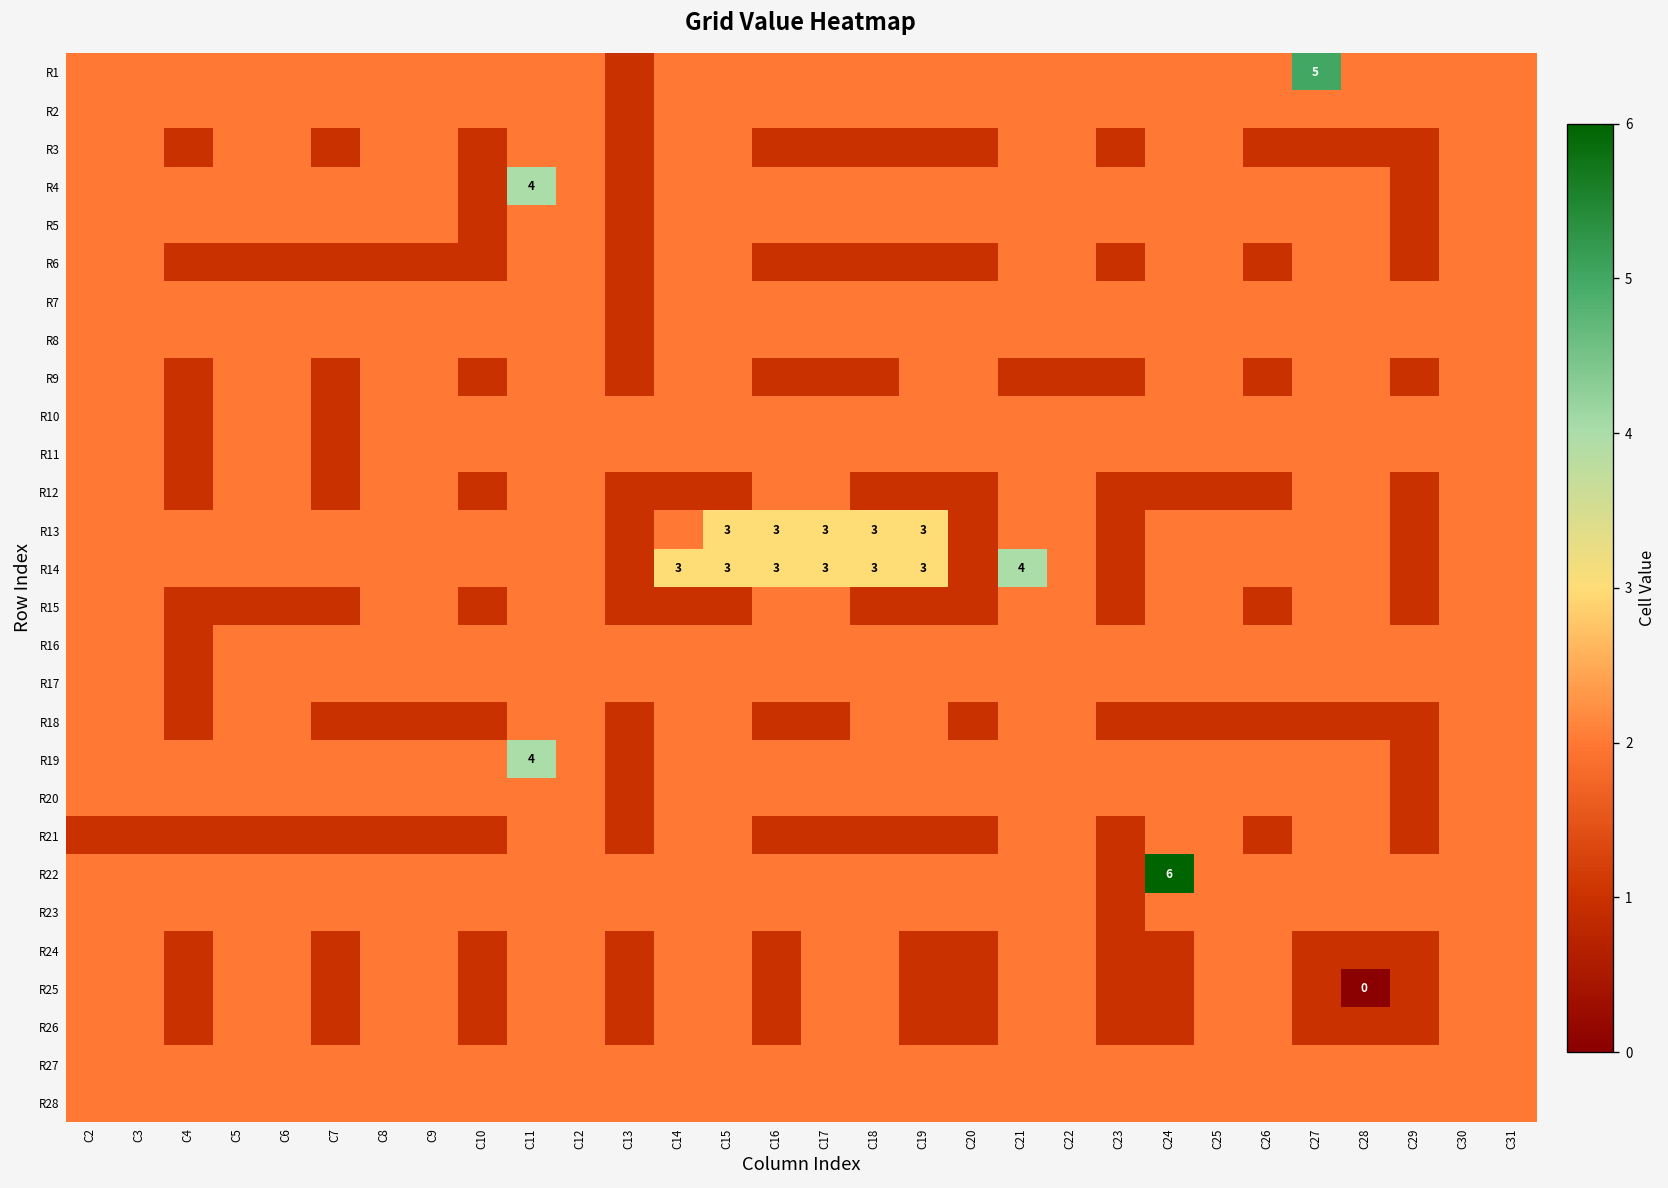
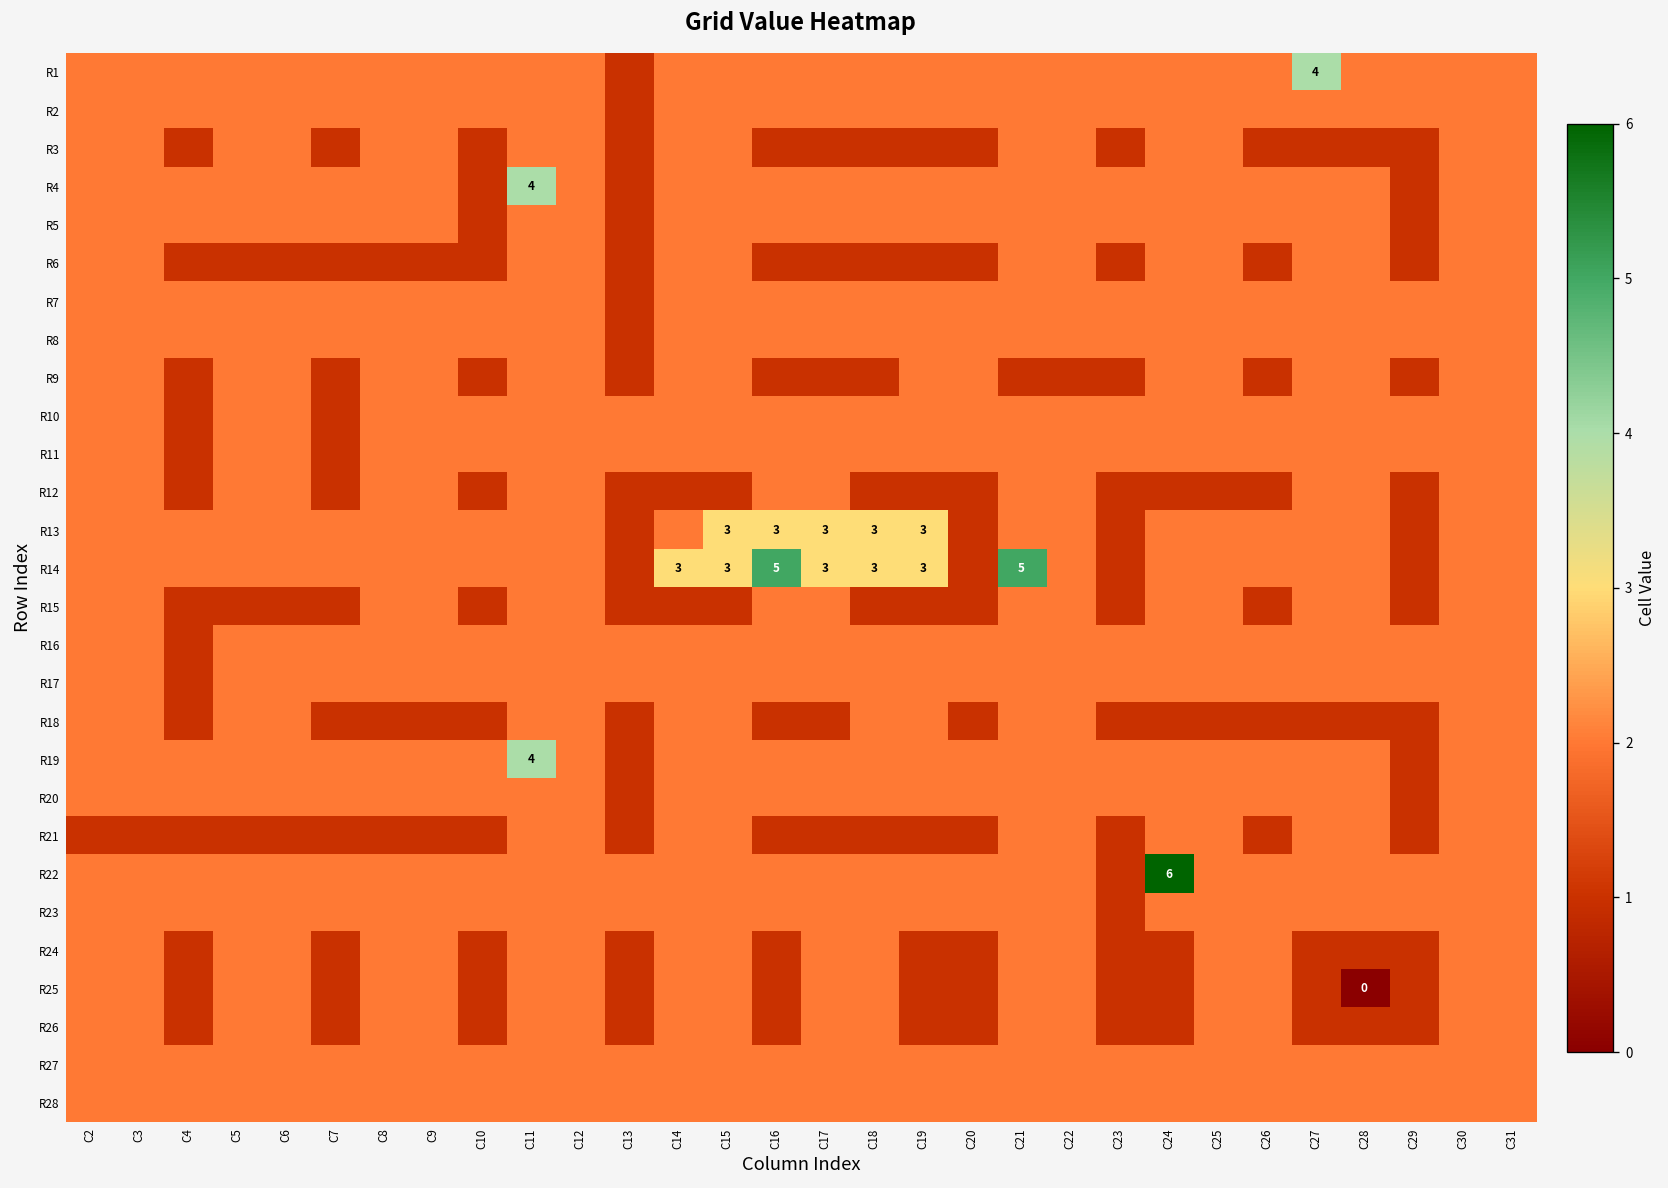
  {
    "R1": {
-     "C27": 5
+     "C27": 4
    },
    "R4": {
      "C11": 4
    },
    "R13": {
      "C15": 3,
      "C16": 3,
      "C17": 3,
      "C18": 3,
      "C19": 3
    },
    "R14": {
      "C14": 3,
      "C15": 3,
-     "C16": 3,
+     "C16": 5,
      "C17": 3,
      "C18": 3,
      "C19": 3,
-     "C21": 4
+     "C21": 5
    },
    "R19": {
      "C11": 4
    },
    "R22": {
      "C24": 6
    },
    "R25": {
      "C28": 0
    }
  }
